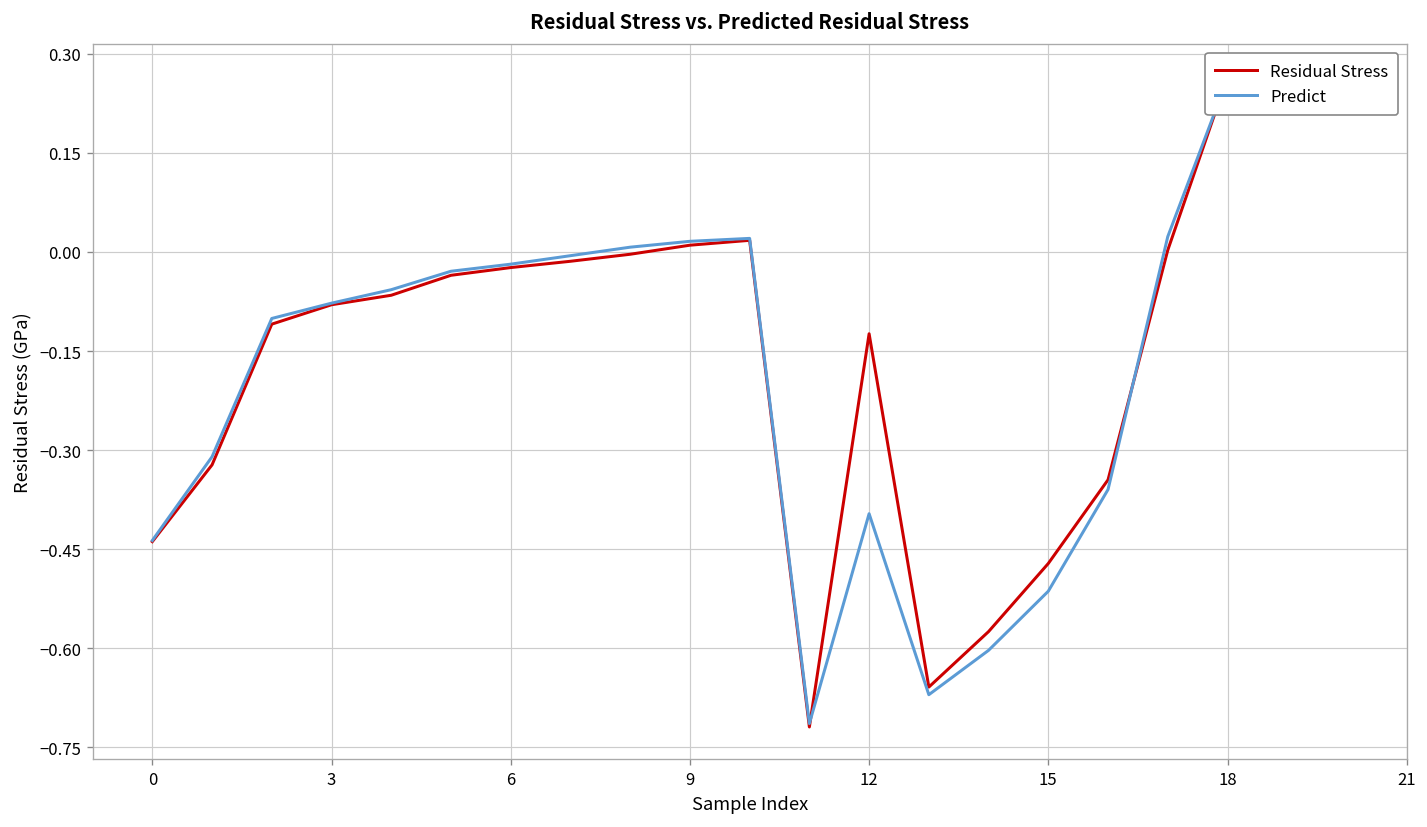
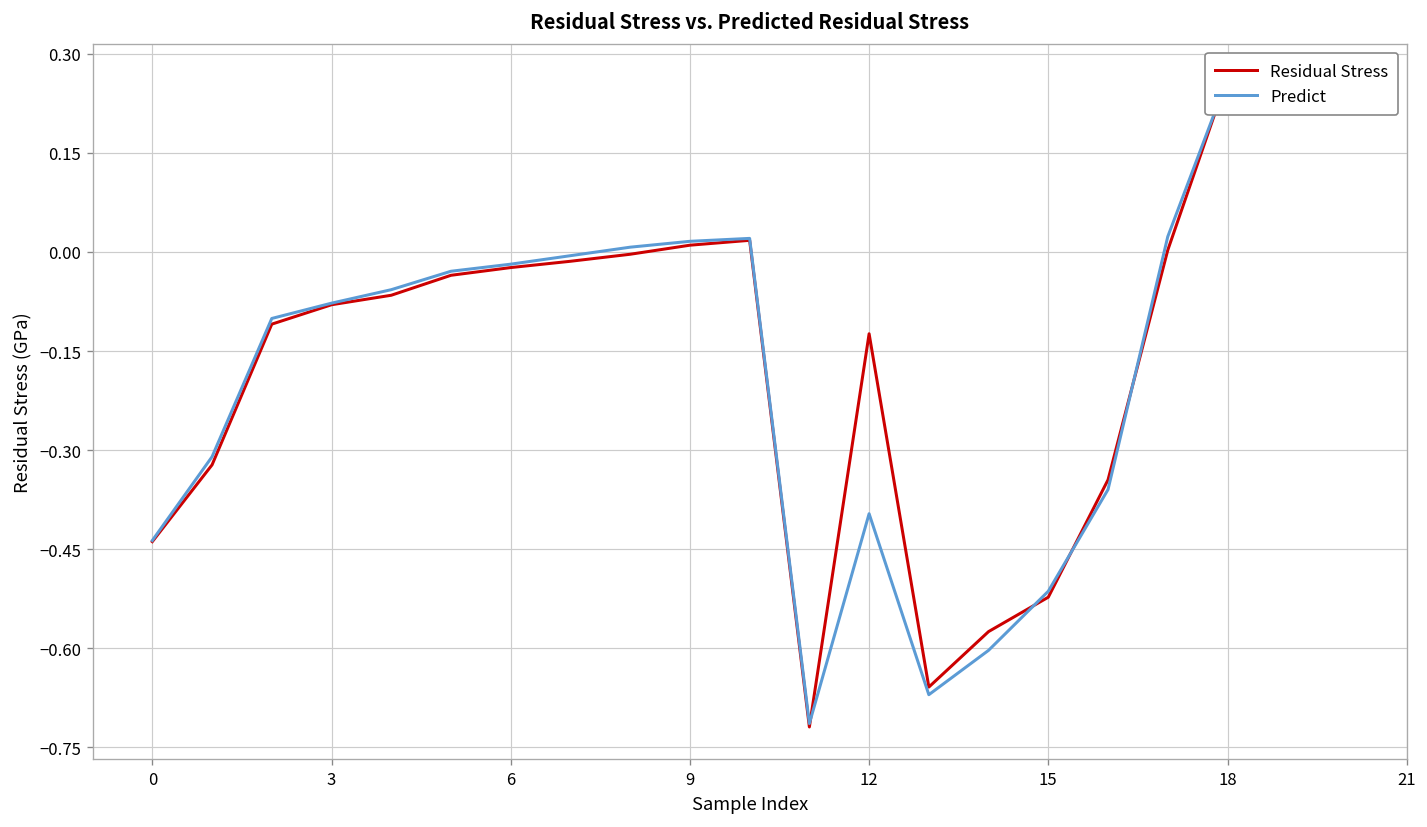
  {
    "Residual Stress": {
      "6": -0.02,
      "9": 0.01,
      "12": -0.12,
-     "15": -0.47
+     "15": -0.52
    },
    "Predict": {
      "6": -0.02,
      "9": 0.02,
      "12": -0.40,
      "15": -0.51
    }
  }
